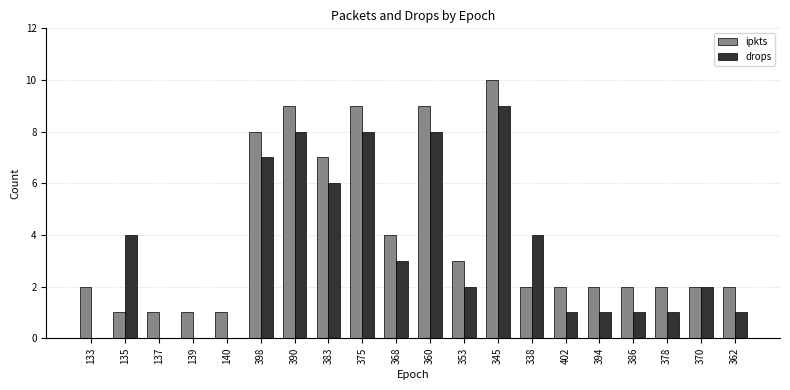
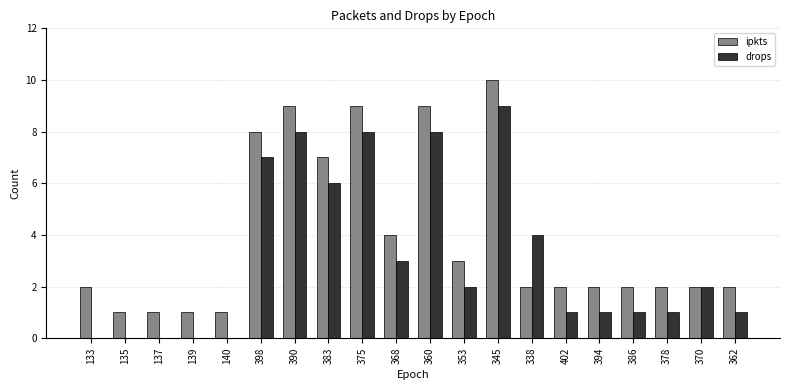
  {
    "ipkts": {
      "133": 2,
      "135": 1,
      "137": 1,
      "139": 1,
      "140": 1,
      "398": 8,
      "390": 9,
      "383": 7,
      "375": 9,
      "368": 4,
      "360": 9,
      "353": 3,
      "345": 10,
      "338": 2,
      "402": 2,
      "394": 2,
      "386": 2,
      "378": 2,
      "370": 2,
      "362": 2
    },
    "drops": {
      "133": 0,
-     "135": 4,
+     "135": 0,
      "137": 0,
      "139": 0,
      "140": 0,
      "398": 7,
      "390": 8,
      "383": 6,
      "375": 8,
      "368": 3,
      "360": 8,
      "353": 2,
      "345": 9,
      "338": 4,
      "402": 1,
      "394": 1,
      "386": 1,
      "378": 1,
      "370": 2,
      "362": 1
    }
  }
